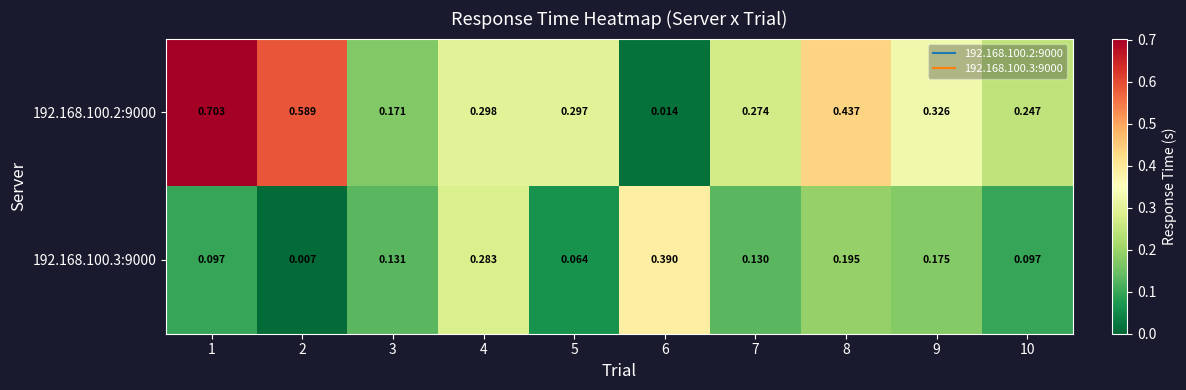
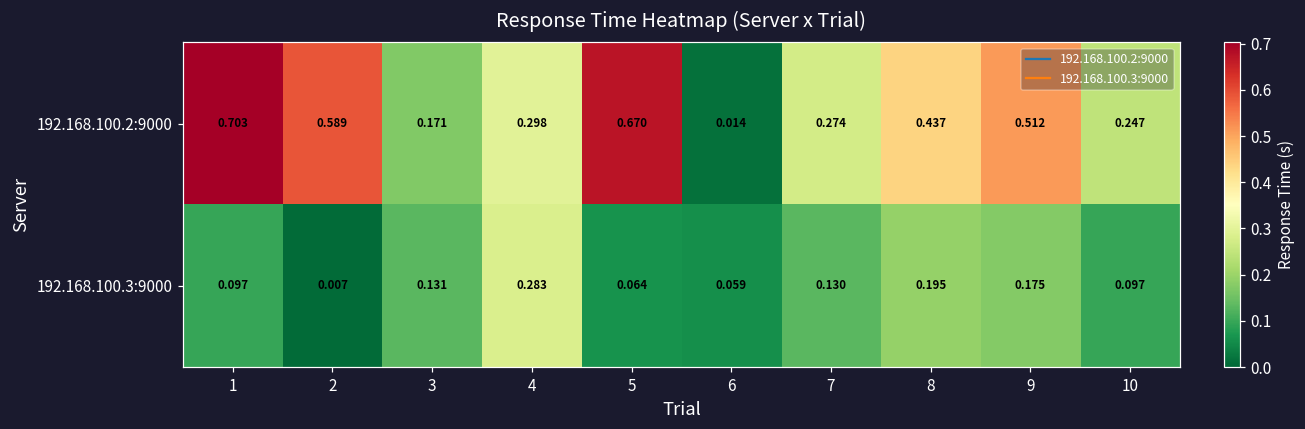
  {
    "192.168.100.2:9000": {
      "1": 0.703,
      "2": 0.589,
      "3": 0.171,
      "4": 0.298,
-     "5": 0.297,
+     "5": 0.670,
      "6": 0.014,
      "7": 0.274,
      "8": 0.437,
-     "9": 0.326,
+     "9": 0.512,
      "10": 0.247
    },
    "192.168.100.3:9000": {
      "1": 0.097,
      "2": 0.007,
      "3": 0.131,
      "4": 0.283,
      "5": 0.064,
-     "6": 0.390,
+     "6": 0.059,
      "7": 0.130,
      "8": 0.195,
      "9": 0.175,
      "10": 0.097
    }
  }
